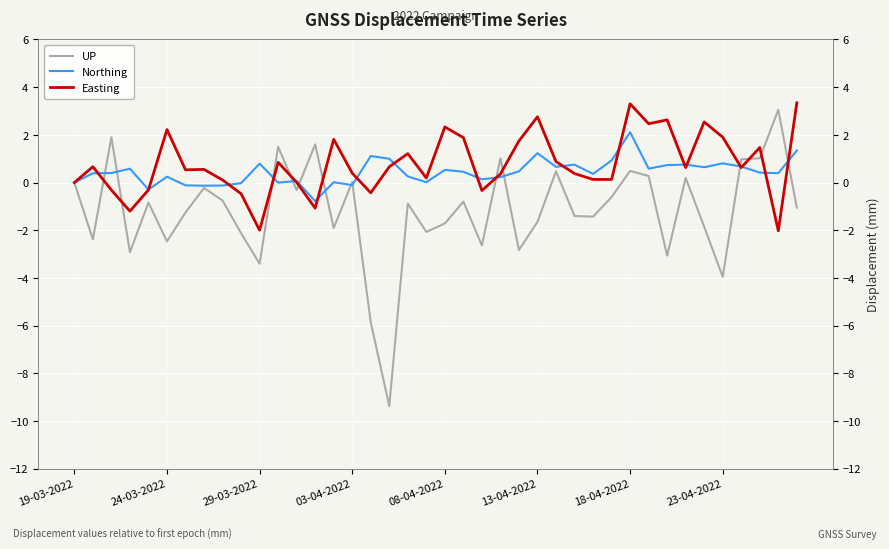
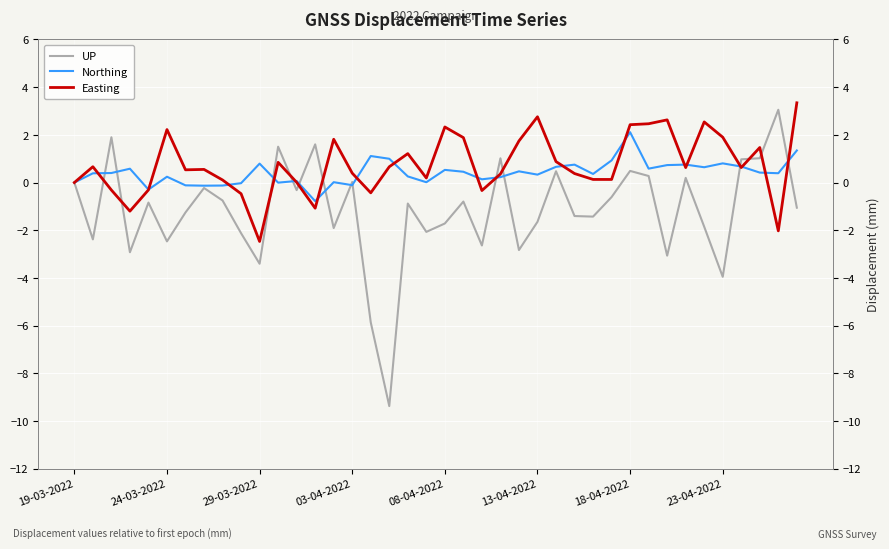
  {
    "UP": {
      "24-03-2022": -2.5,
      "29-03-2022": -3.4,
      "03-04-2022": 0.0,
      "08-04-2022": -1.7,
      "13-04-2022": -1.6,
      "18-04-2022": 0.5,
      "23-04-2022": -4.0
    },
    "Northing": {
      "24-03-2022": 0.2,
      "29-03-2022": 0.8,
      "03-04-2022": -0.1,
      "08-04-2022": 0.5,
-     "13-04-2022": 1.2,
+     "13-04-2022": 0.3,
      "18-04-2022": 2.1,
      "23-04-2022": 0.8
    },
    "Easting": {
      "24-03-2022": 2.2,
-     "29-03-2022": -2.0,
+     "29-03-2022": -2.5,
      "03-04-2022": 0.4,
      "08-04-2022": 2.3,
      "13-04-2022": 2.8,
-     "18-04-2022": 3.3,
+     "18-04-2022": 2.4,
      "23-04-2022": 1.9
    }
  }
